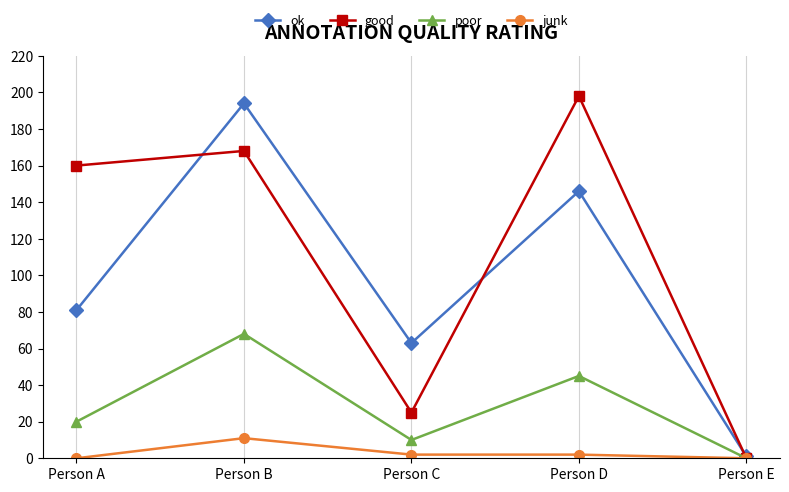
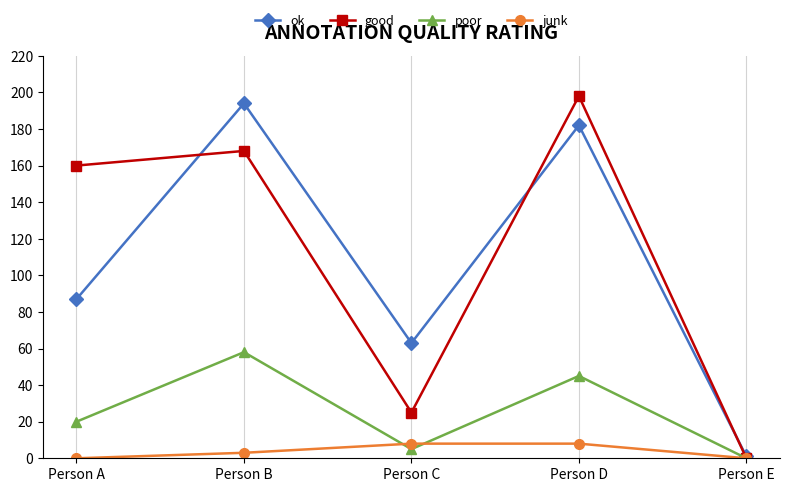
  {
    "ok": {
-     "Person A": 81,
+     "Person A": 87,
      "Person B": 194,
      "Person C": 63,
-     "Person D": 146
+     "Person D": 182
    },
    "good": {
      "Person A": 160,
      "Person B": 168,
      "Person C": 25,
      "Person D": 198
    },
    "poor": {
      "Person A": 20,
-     "Person B": 68,
-     "Person C": 10,
+     "Person B": 58,
+     "Person C": 5,
      "Person D": 45
    },
    "junk": {
      "Person A": 0,
-     "Person B": 11,
-     "Person C": 2,
-     "Person D": 2
+     "Person B": 3,
+     "Person C": 8,
+     "Person D": 8
    }
  }
